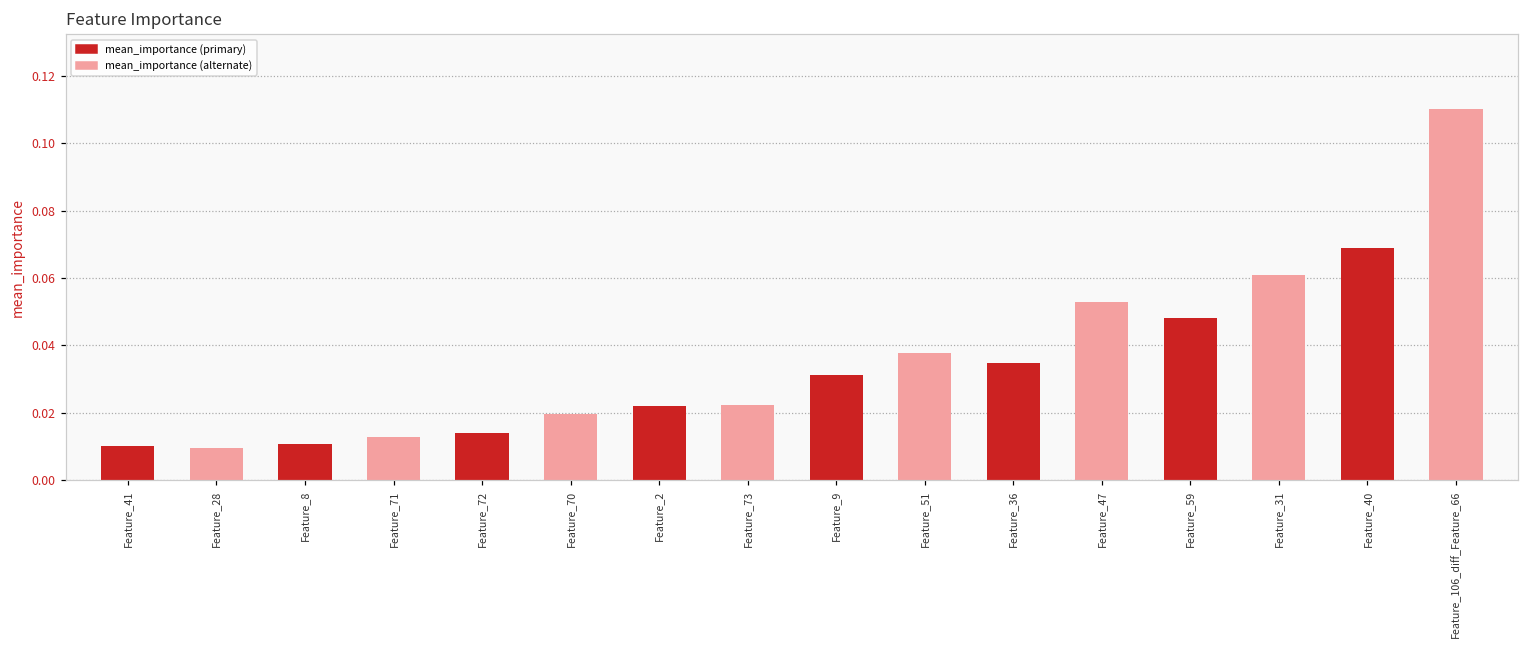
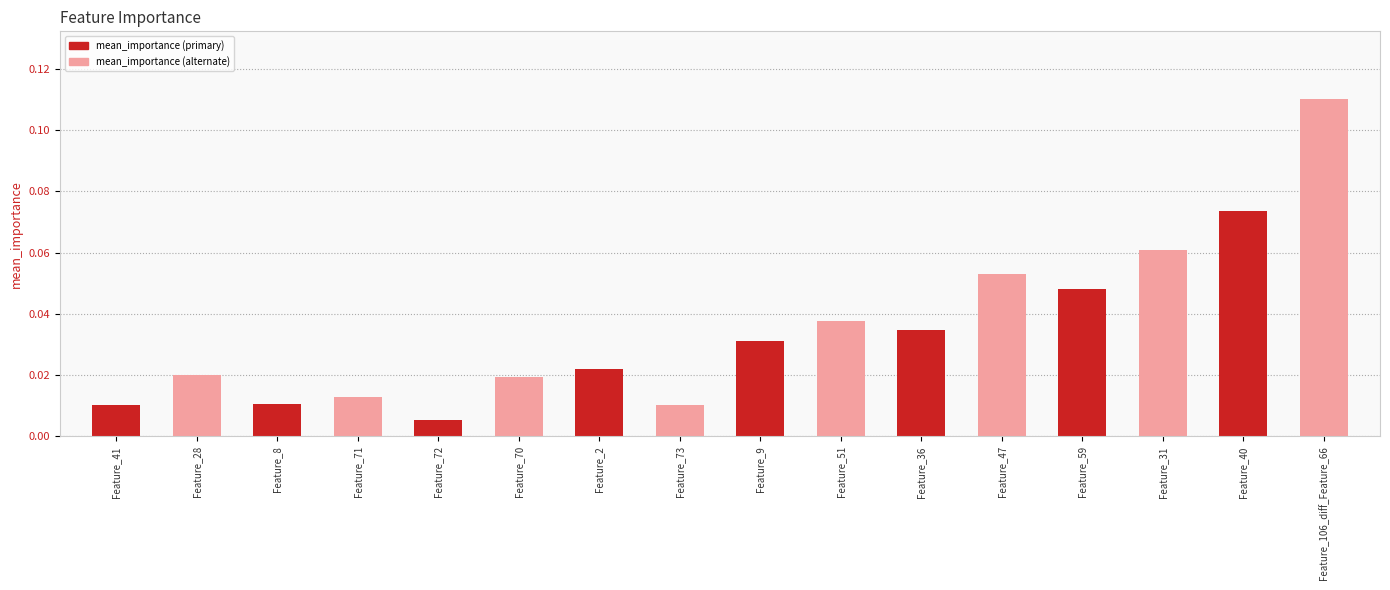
  {
    "Feature_41": 0.010,
-   "Feature_28": 0.010,
+   "Feature_28": 0.020,
    "Feature_8": 0.011,
    "Feature_71": 0.013,
-   "Feature_72": 0.014,
+   "Feature_72": 0.005,
    "Feature_70": 0.020,
    "Feature_2": 0.022,
-   "Feature_73": 0.022,
+   "Feature_73": 0.010,
    "Feature_9": 0.031,
    "Feature_51": 0.038,
    "Feature_36": 0.035,
    "Feature_47": 0.053,
    "Feature_59": 0.048,
    "Feature_31": 0.061,
-   "Feature_40": 0.069,
+   "Feature_40": 0.074,
    "Feature_106_diff_Feature_66": 0.110
  }
